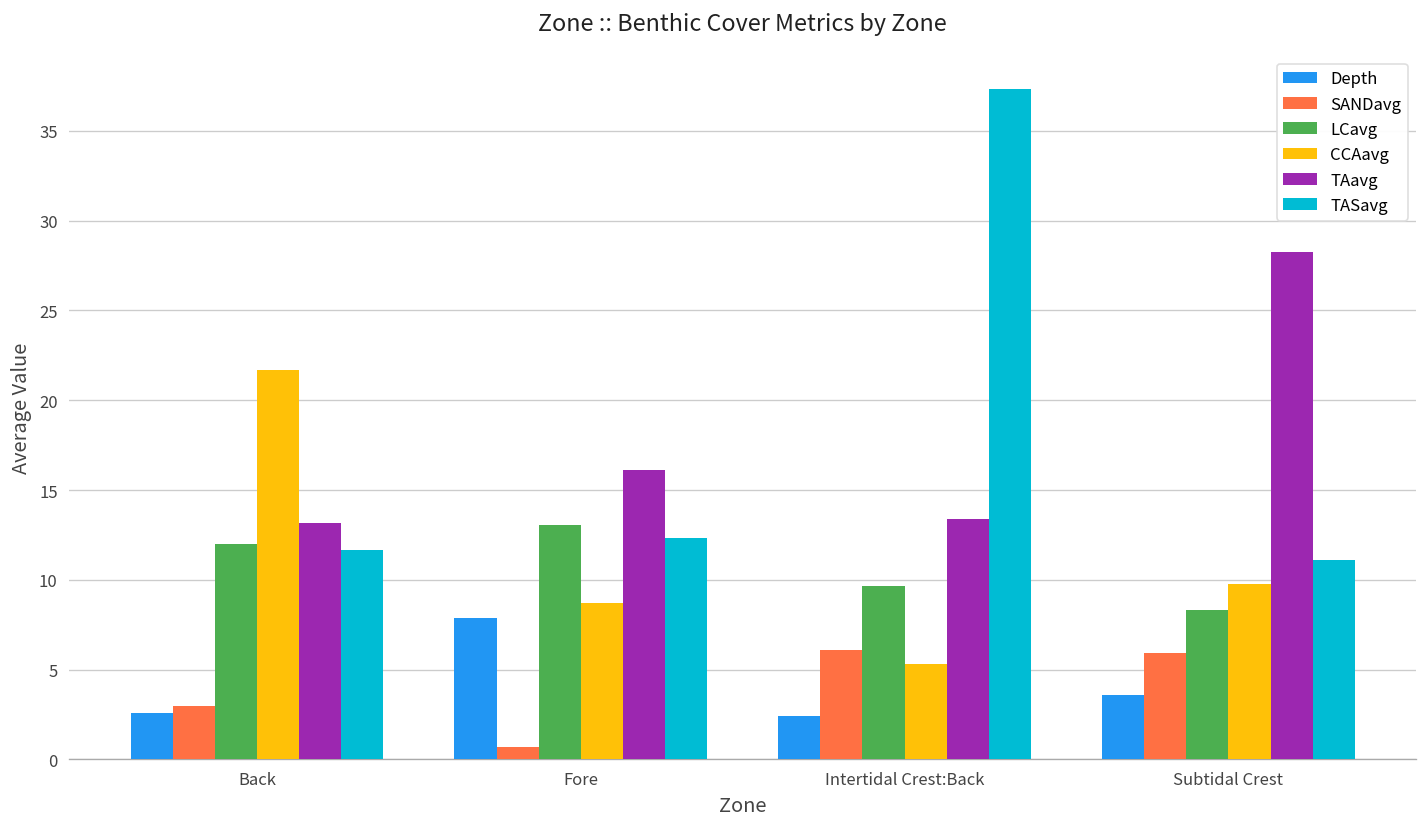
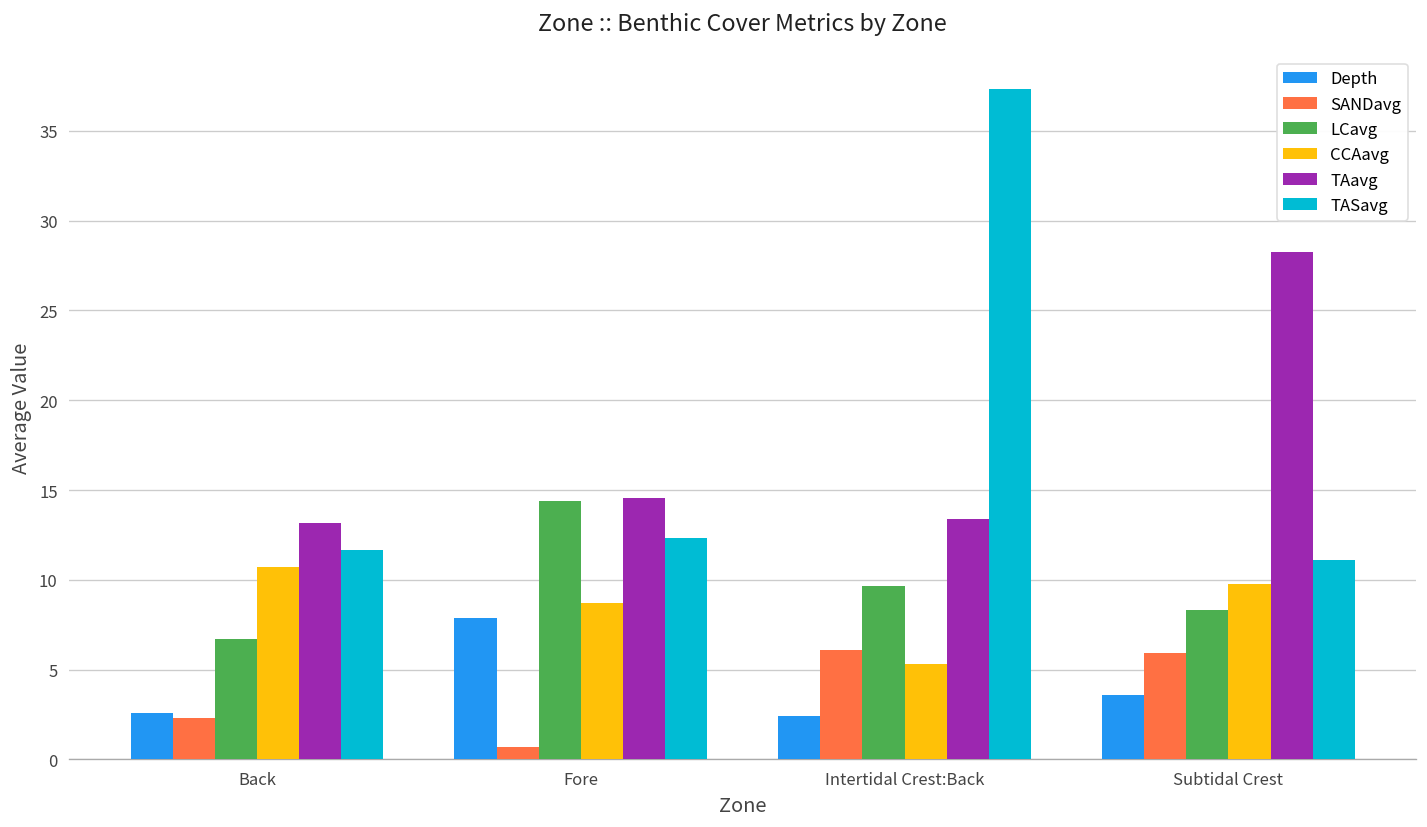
  {
    "SANDavg": {
-     "Back": 3.0,
+     "Back": 2.3,
      "Fore": 0.7,
      "Intertidal Crest:Back": 6.1,
      "Subtidal Crest": 5.9
    },
    "LCavg": {
-     "Back": 12.0,
-     "Fore": 13.1,
+     "Back": 6.7,
+     "Fore": 14.4,
      "Intertidal Crest:Back": 9.7,
      "Subtidal Crest": 8.3
    },
    "CCAavg": {
-     "Back": 21.7,
+     "Back": 10.7,
      "Fore": 8.7,
      "Intertidal Crest:Back": 5.3,
      "Subtidal Crest": 9.8
    },
    "TAavg": {
      "Back": 13.2,
-     "Fore": 16.1,
+     "Fore": 14.6,
      "Intertidal Crest:Back": 13.4,
      "Subtidal Crest": 28.3
    }
  }
